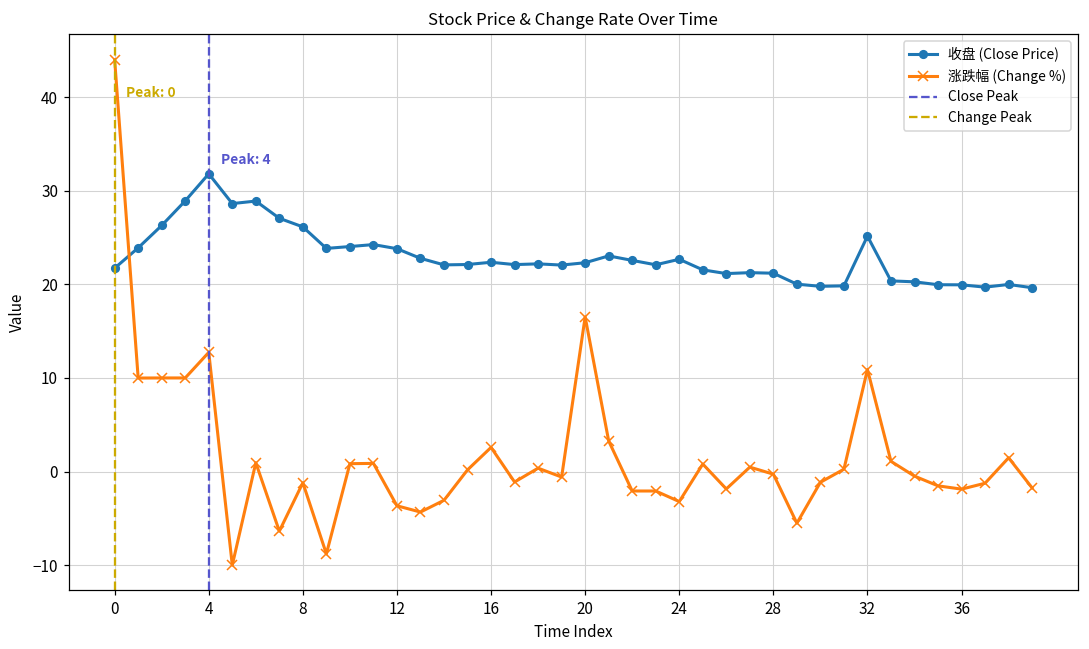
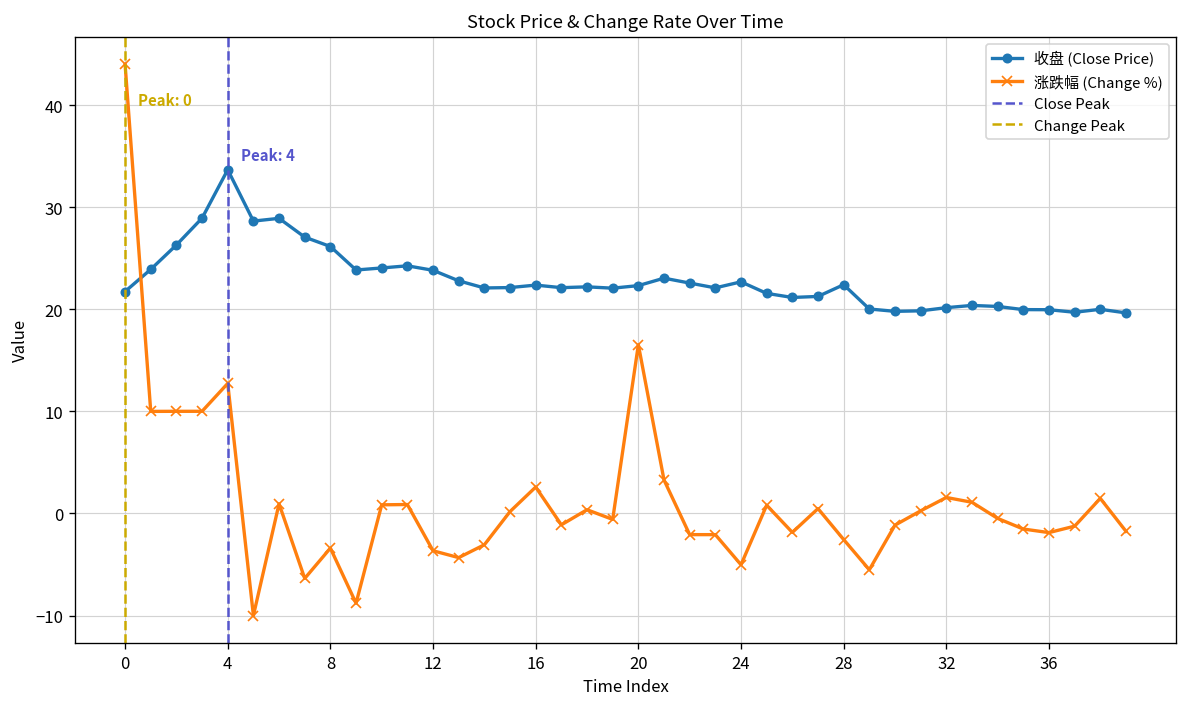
  {
    "收盘 (Close Price)": {
      "0": 22,
-     "4": 32,
+     "4": 34,
      "8": 26,
      "12": 24,
      "16": 22,
      "20": 22,
      "24": 23,
-     "28": 21,
-     "32": 25,
+     "28": 22,
+     "32": 20,
      "36": 20
    },
    "涨跌幅 (Change %)": {
      "0": 44,
      "4": 13,
-     "8": -1,
+     "8": -3,
      "12": -4,
      "16": 3,
      "20": 17,
-     "24": -3,
-     "28": 0,
-     "32": 11,
+     "24": -5,
+     "28": -3,
+     "32": 2,
      "36": -2
    }
  }
